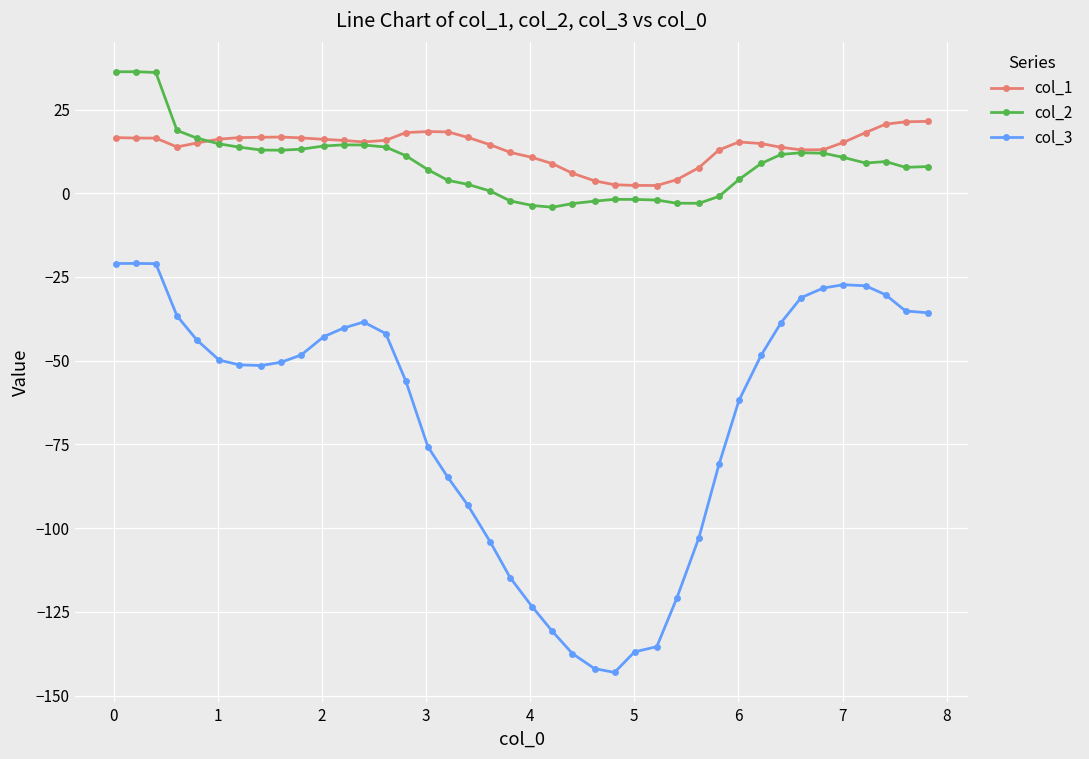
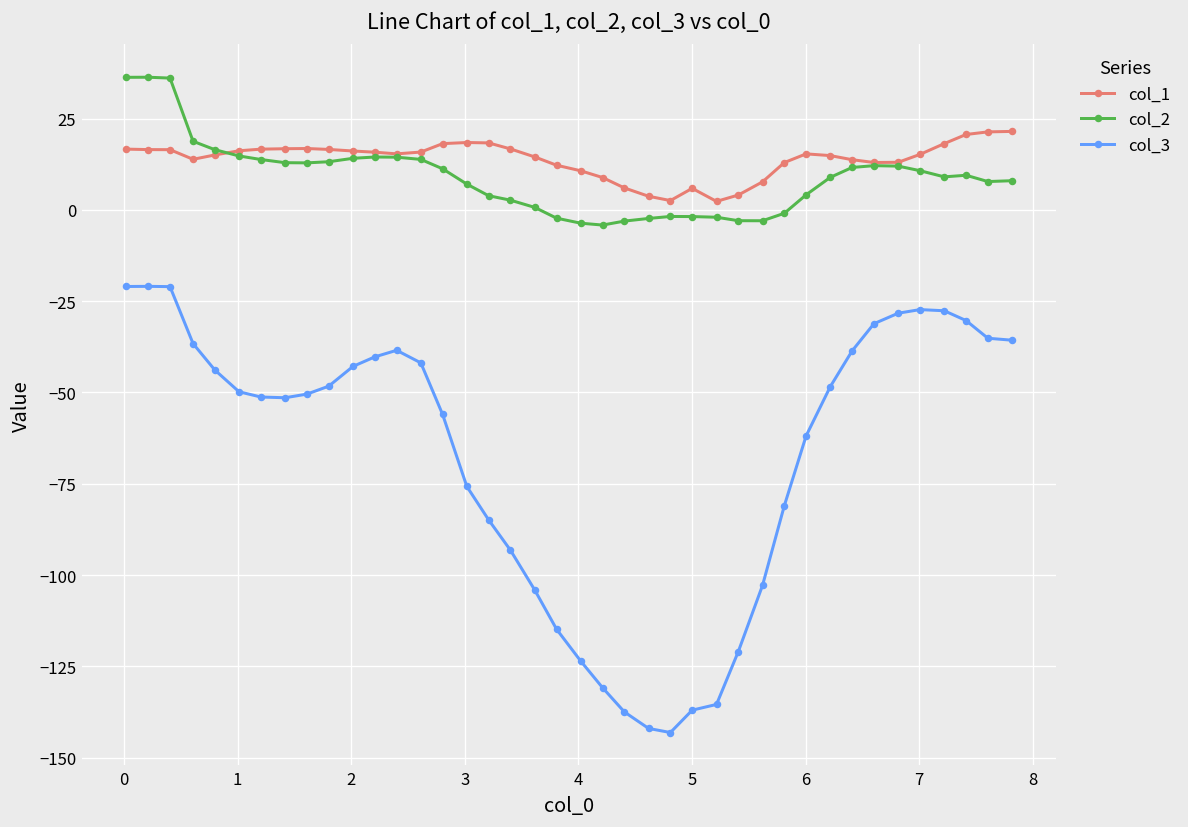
  {
    "col_1": {
-     "5": 2
+     "5": 6
    },
    "col_2": {
      "5": -2
    },
    "col_3": {
      "5": -137
    }
  }
